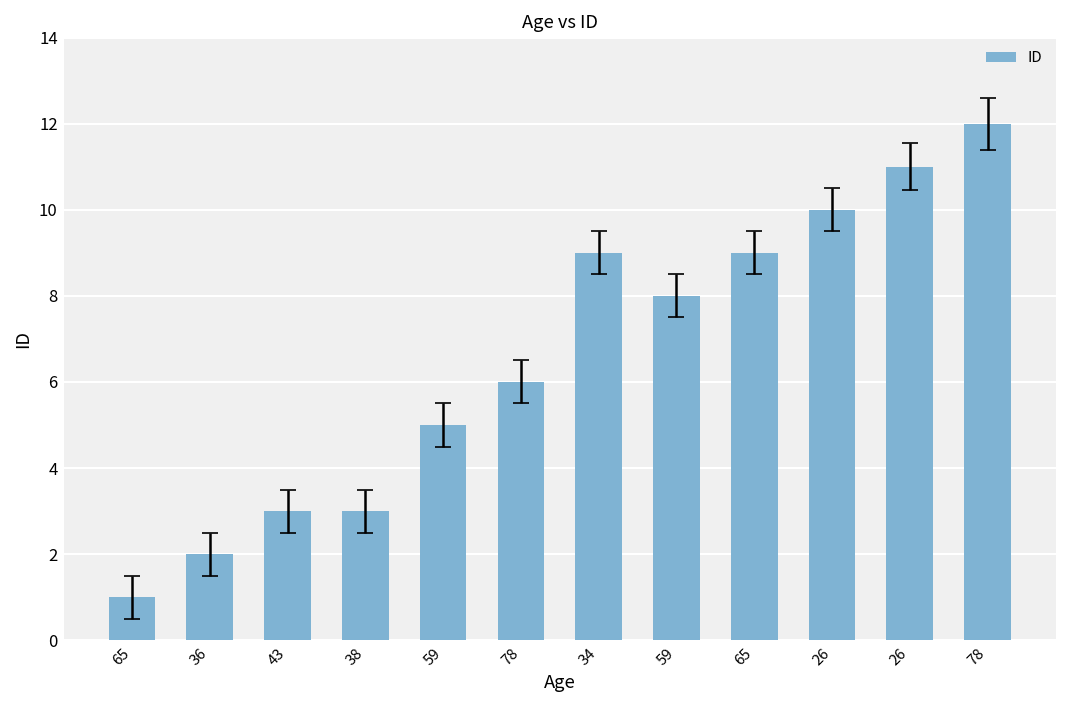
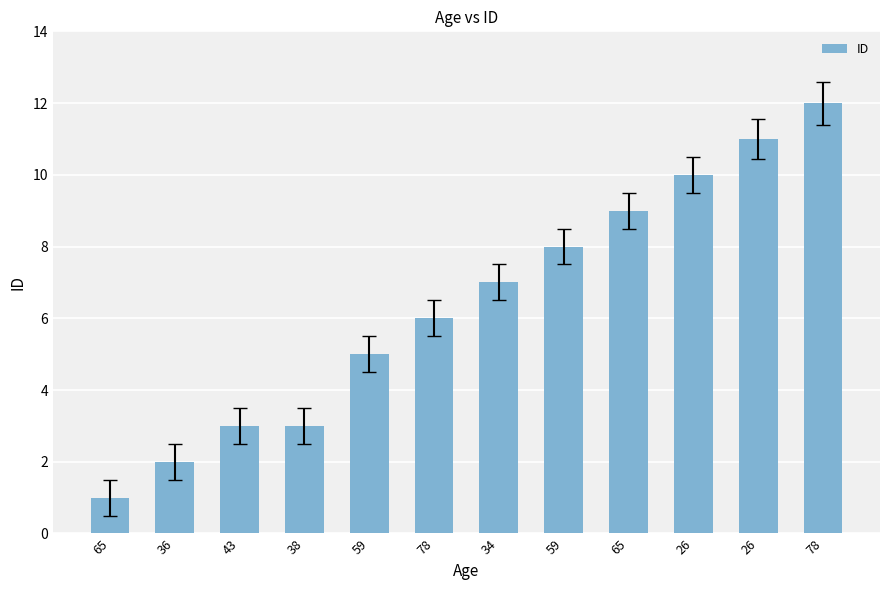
  {
    "ID": {
      "36": 2,
      "43": 3,
      "38": 3,
-     "34": 9
+     "34": 7
    }
  }
